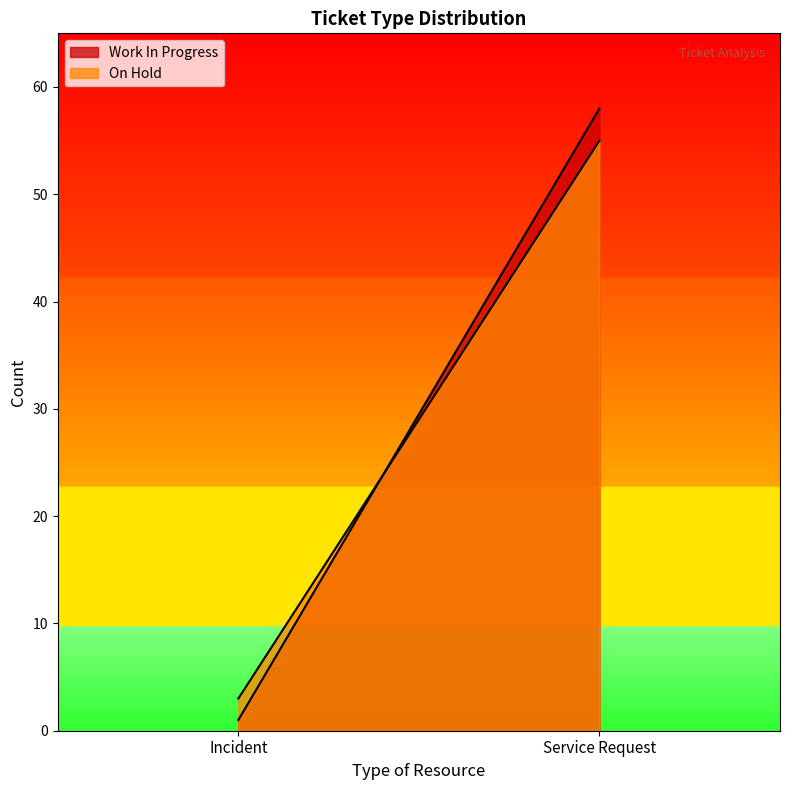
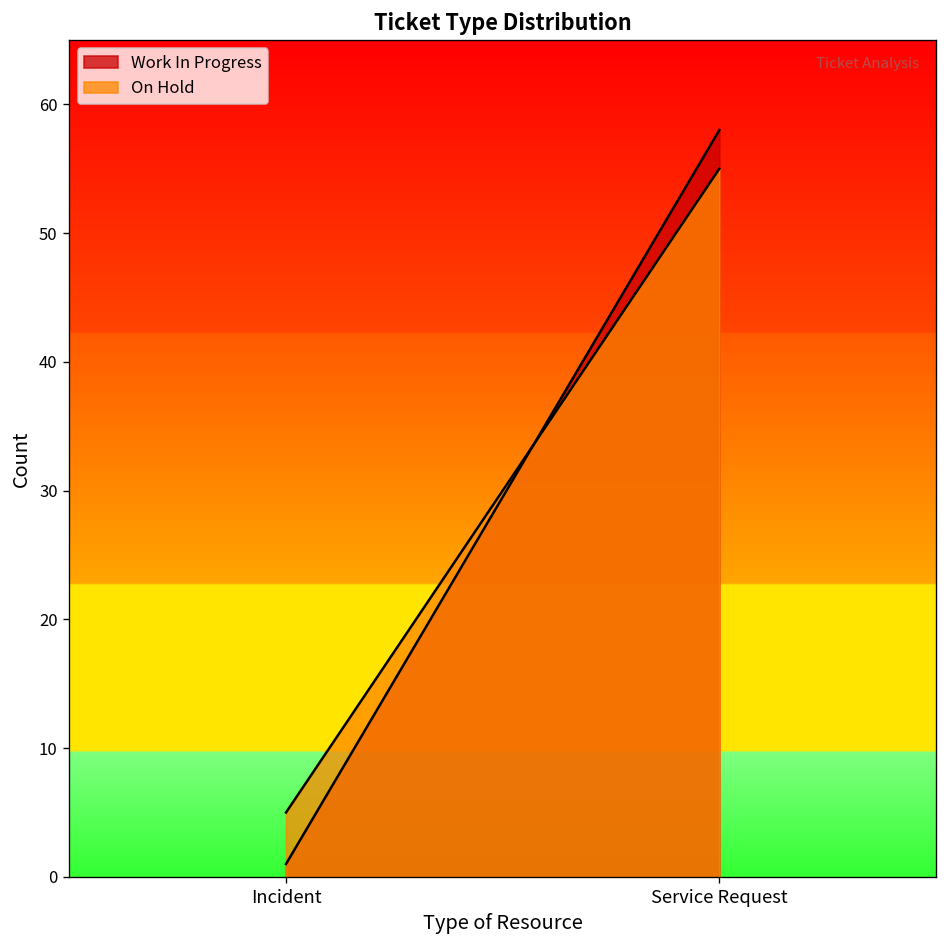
  {
    "Work In Progress": {
      "Incident": 1,
      "Service Request": 58
    },
    "On Hold": {
-     "Incident": 3,
+     "Incident": 5,
      "Service Request": 55
    }
  }
